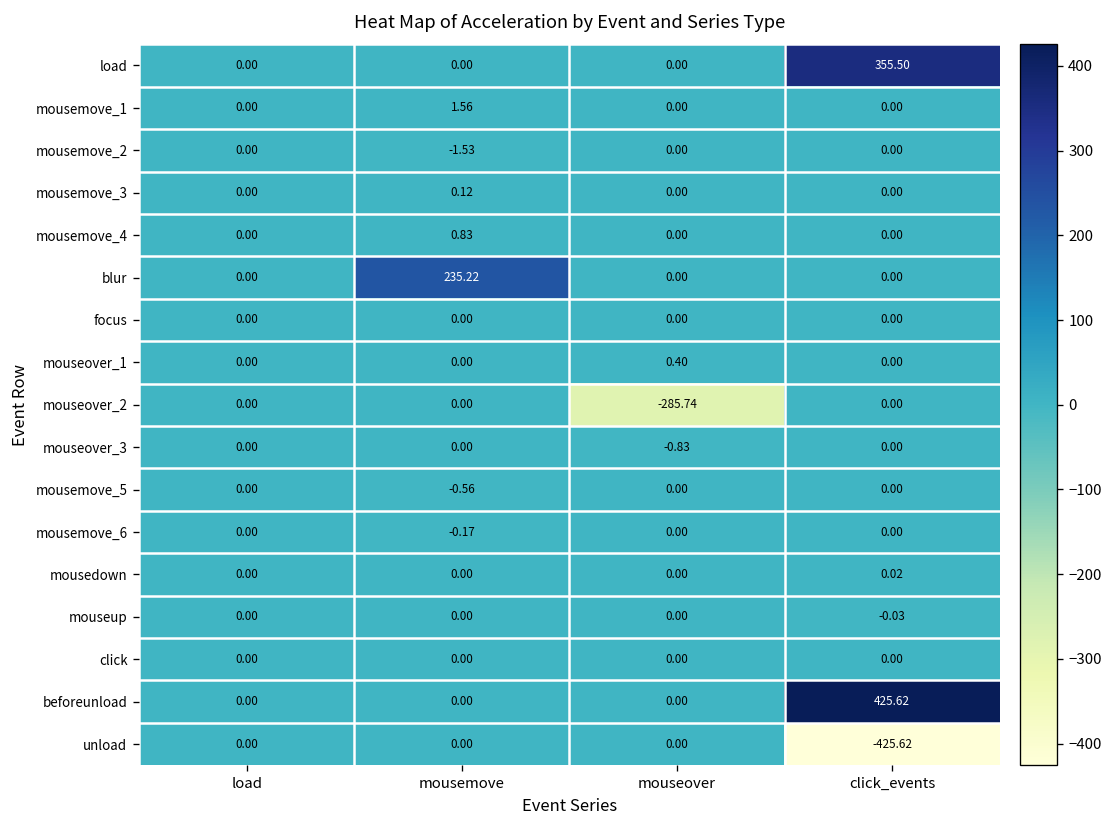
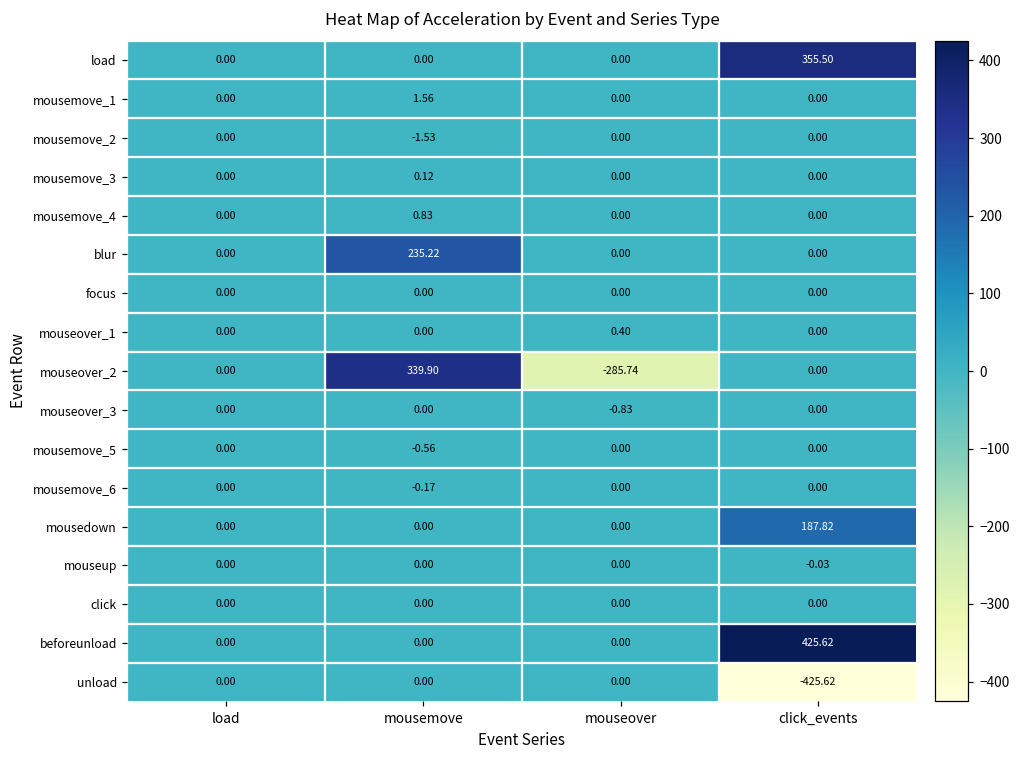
  {
    "load": {
      "load": 0.00,
      "mousemove": 0.00,
      "mouseover": 0.00,
      "click_events": 355.50
    },
    "mousemove_1": {
      "load": 0.00,
      "mousemove": 1.56,
      "mouseover": 0.00,
      "click_events": 0.00
    },
    "mousemove_2": {
      "load": 0.00,
      "mousemove": -1.53,
      "mouseover": 0.00,
      "click_events": 0.00
    },
    "mousemove_3": {
      "load": 0.00,
      "mousemove": 0.12,
      "mouseover": 0.00,
      "click_events": 0.00
    },
    "mousemove_4": {
      "load": 0.00,
      "mousemove": 0.83,
      "mouseover": 0.00,
      "click_events": 0.00
    },
    "blur": {
      "load": 0.00,
      "mousemove": 235.22,
      "mouseover": 0.00,
      "click_events": 0.00
    },
    "focus": {
      "load": 0.00,
      "mousemove": 0.00,
      "mouseover": 0.00,
      "click_events": 0.00
    },
    "mouseover_1": {
      "load": 0.00,
      "mousemove": 0.00,
      "mouseover": 0.40,
      "click_events": 0.00
    },
    "mouseover_2": {
      "load": 0.00,
-     "mousemove": 0.00,
+     "mousemove": 339.90,
      "mouseover": -285.74,
      "click_events": 0.00
    },
    "mouseover_3": {
      "load": 0.00,
      "mousemove": 0.00,
      "mouseover": -0.83,
      "click_events": 0.00
    },
    "mousemove_5": {
      "load": 0.00,
      "mousemove": -0.56,
      "mouseover": 0.00,
      "click_events": 0.00
    },
    "mousemove_6": {
      "load": 0.00,
      "mousemove": -0.17,
      "mouseover": 0.00,
      "click_events": 0.00
    },
    "mousedown": {
      "load": 0.00,
      "mousemove": 0.00,
      "mouseover": 0.00,
-     "click_events": 0.02
+     "click_events": 187.82
    },
    "mouseup": {
      "load": 0.00,
      "mousemove": 0.00,
      "mouseover": 0.00,
      "click_events": -0.03
    },
    "click": {
      "load": 0.00,
      "mousemove": 0.00,
      "mouseover": 0.00,
      "click_events": 0.00
    },
    "beforeunload": {
      "load": 0.00,
      "mousemove": 0.00,
      "mouseover": 0.00,
      "click_events": 425.62
    },
    "unload": {
      "load": 0.00,
      "mousemove": 0.00,
      "mouseover": 0.00,
      "click_events": -425.62
    }
  }
